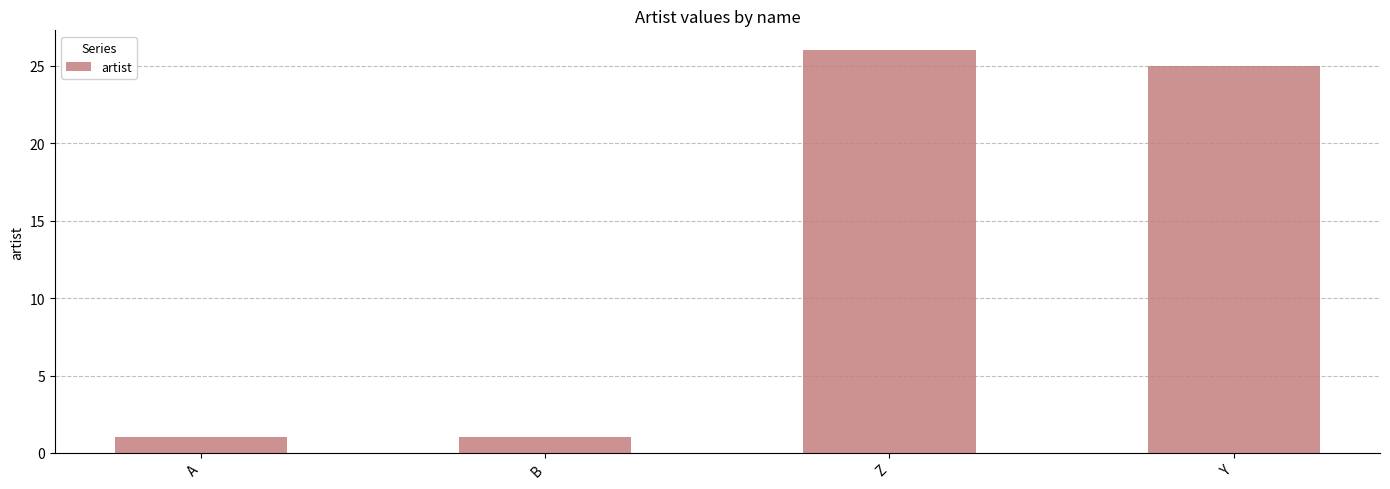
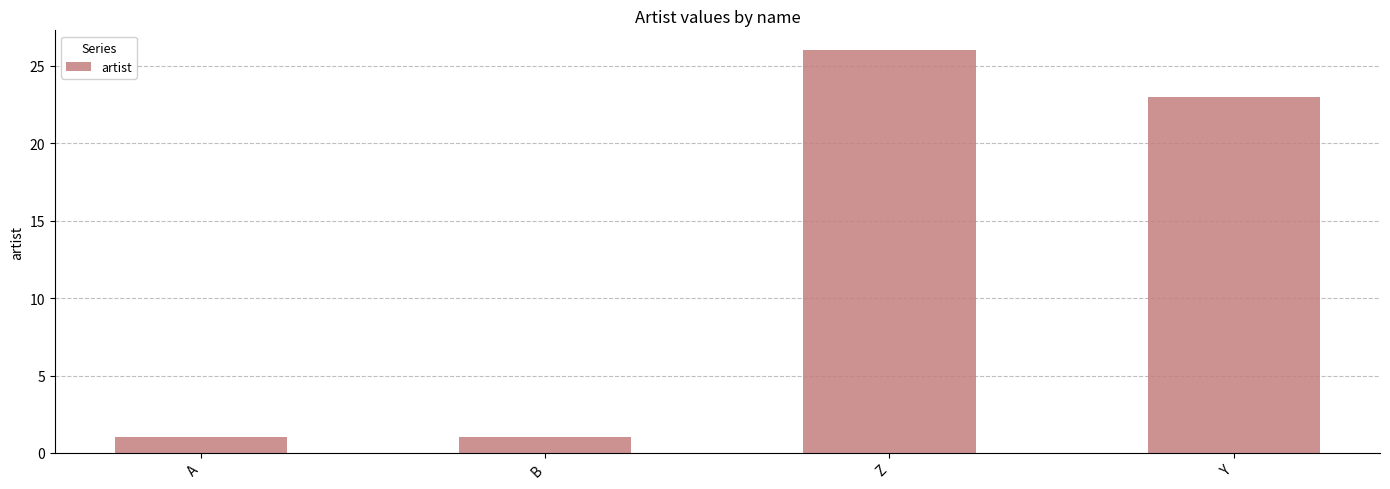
  {
    "A": 1,
    "B": 1,
    "Z": 26,
-   "Y": 25
+   "Y": 23
  }
